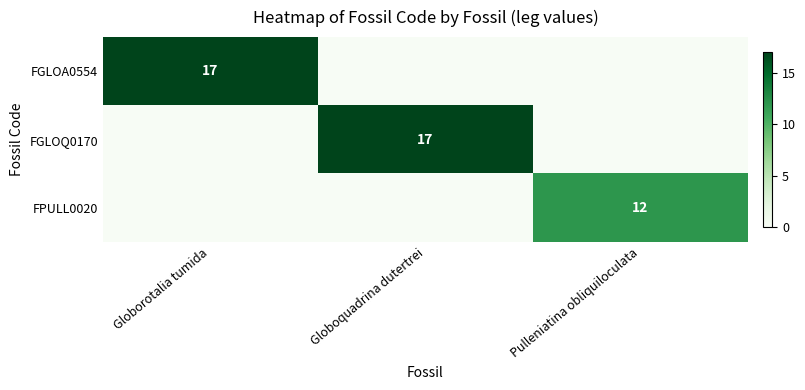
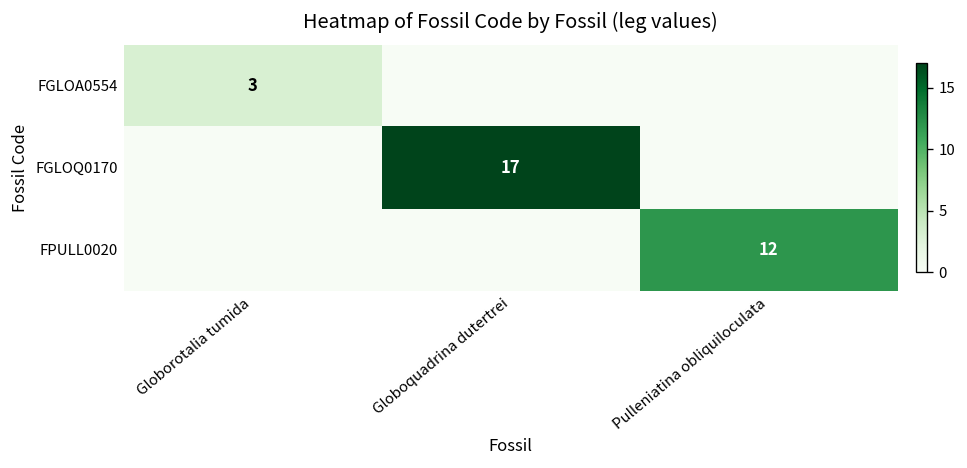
  {
    "FGLOA0554": {
-     "Globorotalia tumida": 17
+     "Globorotalia tumida": 3
    },
    "FGLOQ0170": {
      "Globoquadrina dutertrei": 17
    },
    "FPULL0020": {
      "Pulleniatina obliquiloculata": 12
    }
  }
